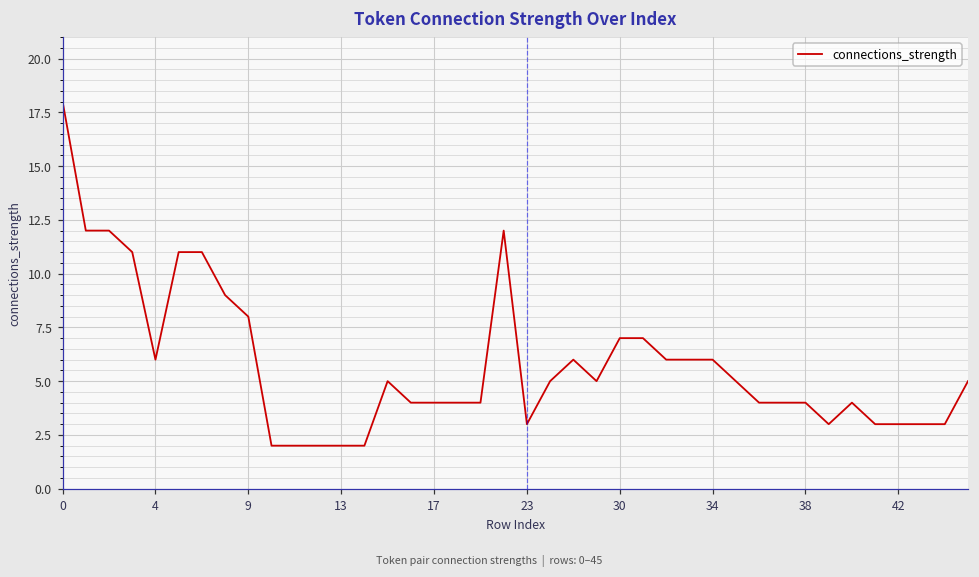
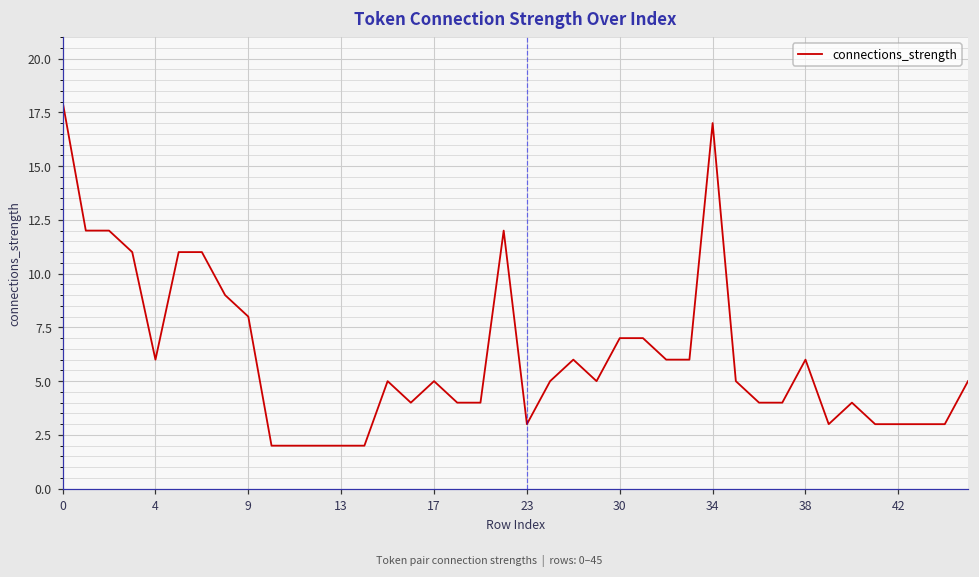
  {
    "0": 18,
    "4": 6,
    "9": 8,
    "13": 2,
-   "17": 4,
+   "17": 5,
    "23": 3,
    "30": 7,
-   "34": 6,
-   "38": 4,
+   "34": 17,
+   "38": 6,
    "42": 3
  }
